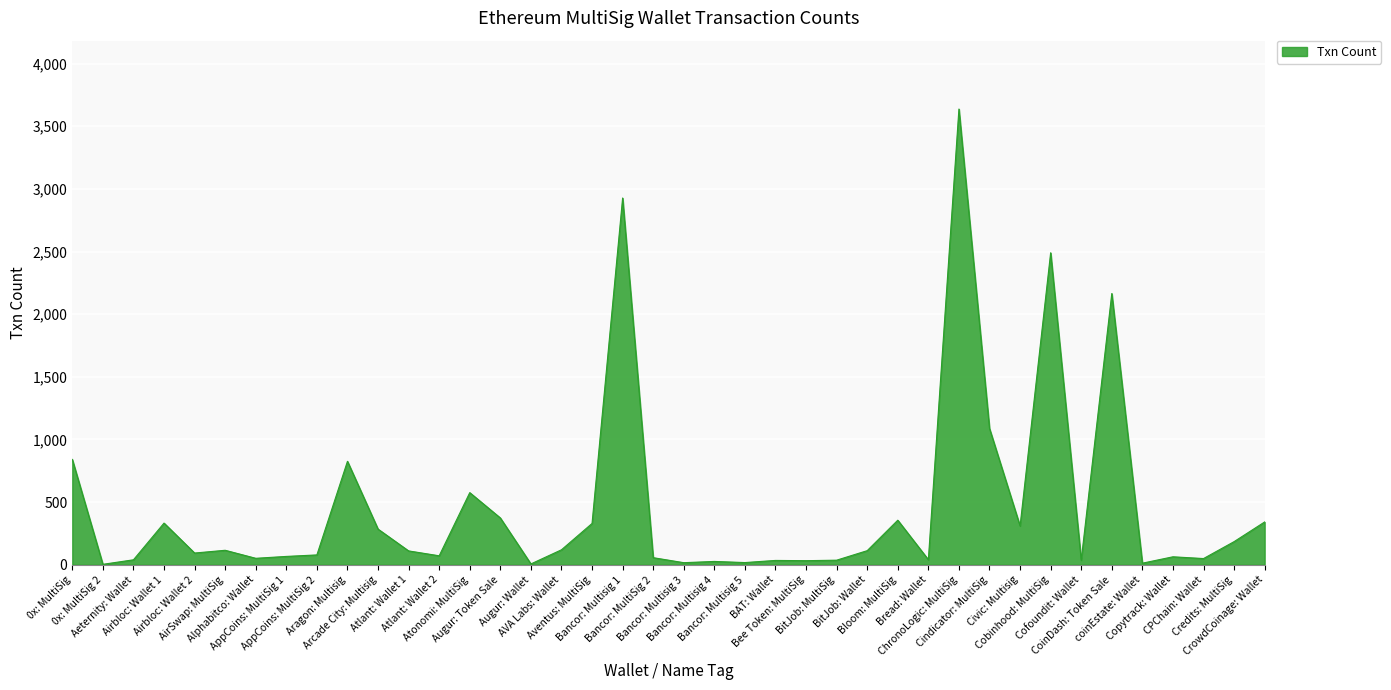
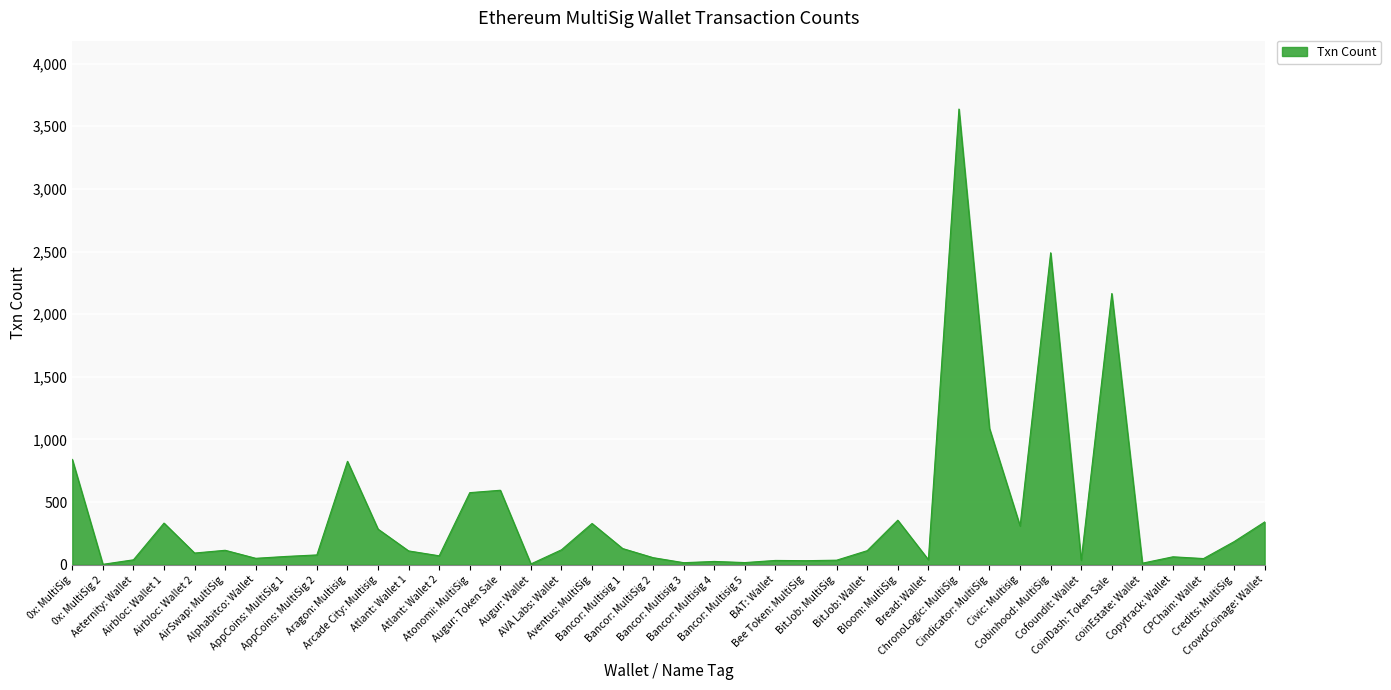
  {
    "0x: MultiSig": "840",
    "0x: MultiSig 2": "0",
    "Aeternity: Wallet": "40",
    "Airbloc: Wallet 1": "330",
    "Airbloc: Wallet 2": "90",
    "AirSwap: MultiSig": "120",
    "Alphabitco: Wallet": "50",
    "AppCoins: MultiSig 1": "70",
    "AppCoins: MultiSig 2": "80",
    "Aragon: Multisig": "830",
    "Arcade City: Multisig": "290",
    "Atlant: Wallet 1": "110",
    "Atlant: Wallet 2": "70",
    "Atonomi: MultiSig": "580",
-   "Augur: Token Sale": "370",
+   "Augur: Token Sale": "600",
    "Augur: Wallet": "10",
    "AVA Labs: Wallet": "120",
    "Aventus: MultiSig": "330",
-   "Bancor: Multisig 1": "2,930",
+   "Bancor: Multisig 1": "130",
    "Bancor: MultiSig 2": "60",
    "Bancor: Multisig 3": "20",
    "Bancor: Multisig 4": "30",
    "Bancor: Multisig 5": "20",
    "BAT: Wallet": "40",
    "Bee Token: MultiSig": "30",
    "BitJob: MultiSig": "40",
    "BitJob: Wallet": "110",
    "Bloom: MultiSig": "360",
    "Bread: Wallet": "40",
    "ChronoLogic: MultiSig": "3,640",
    "Cindicator: MultiSig": "1,090",
    "Civic: Multisig": "310",
    "Cobinhood: MultiSig": "2,490",
    "Cofoundit: Wallet": "40",
    "CoinDash: Token Sale": "2,170",
    "coinEstate: Wallet": "10",
    "Copytrack: Wallet": "60",
    "CPChain: Wallet": "50",
    "Credits: MultiSig": "190",
    "CrowdCoinage: Wallet": "340"
  }
